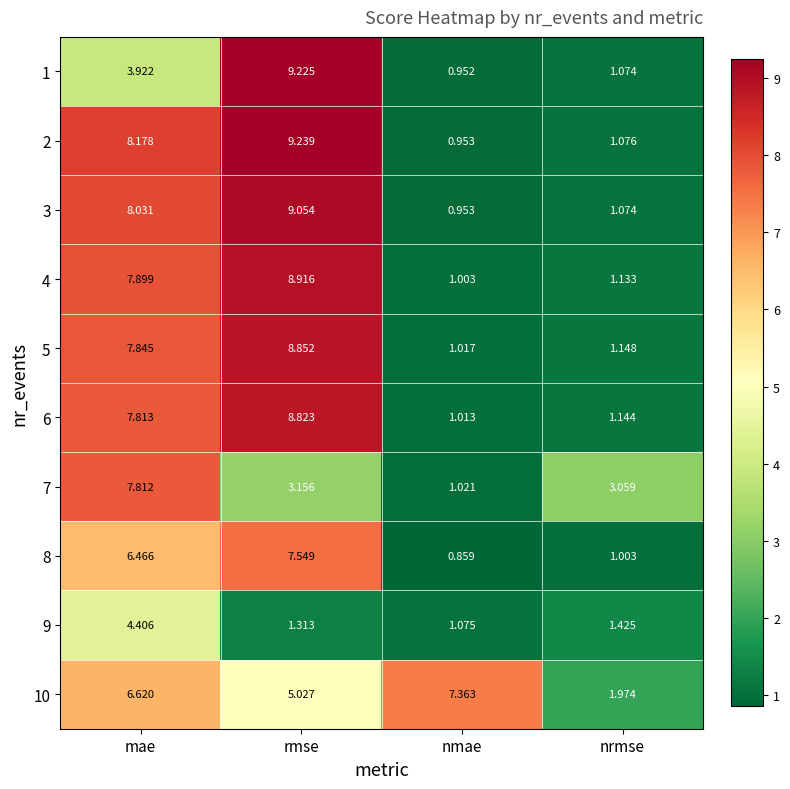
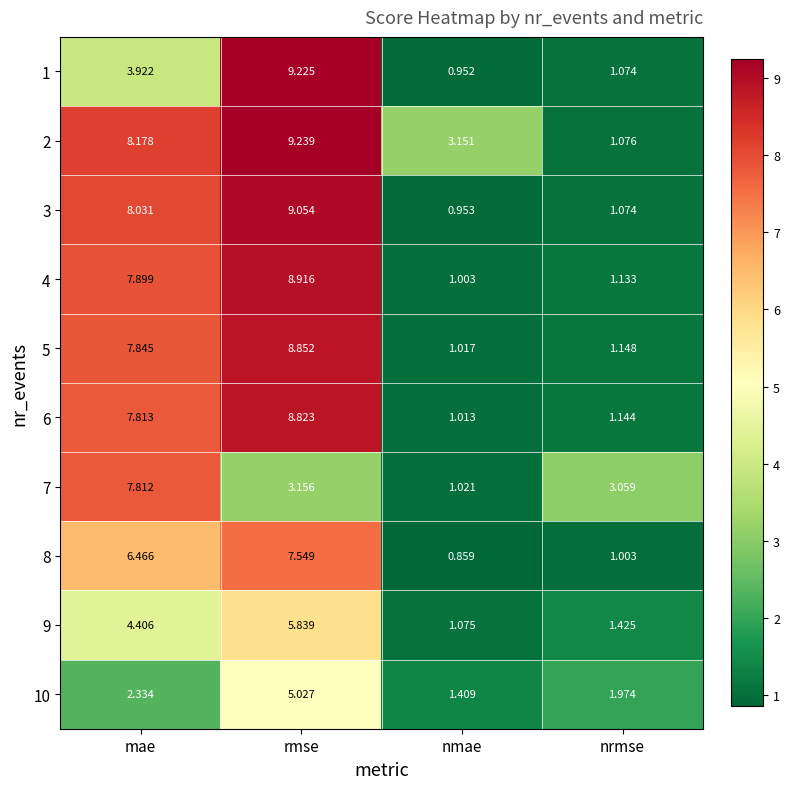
  {
    "1": {
      "mae": 3.922,
      "rmse": 9.225,
      "nmae": 0.952,
      "nrmse": 1.074
    },
    "2": {
      "mae": 8.178,
      "rmse": 9.239,
-     "nmae": 0.953,
+     "nmae": 3.151,
      "nrmse": 1.076
    },
    "3": {
      "mae": 8.031,
      "rmse": 9.054,
      "nmae": 0.953,
      "nrmse": 1.074
    },
    "4": {
      "mae": 7.899,
      "rmse": 8.916,
      "nmae": 1.003,
      "nrmse": 1.133
    },
    "5": {
      "mae": 7.845,
      "rmse": 8.852,
      "nmae": 1.017,
      "nrmse": 1.148
    },
    "6": {
      "mae": 7.813,
      "rmse": 8.823,
      "nmae": 1.013,
      "nrmse": 1.144
    },
    "7": {
      "mae": 7.812,
      "rmse": 3.156,
      "nmae": 1.021,
      "nrmse": 3.059
    },
    "8": {
      "mae": 6.466,
      "rmse": 7.549,
      "nmae": 0.859,
      "nrmse": 1.003
    },
    "9": {
      "mae": 4.406,
-     "rmse": 1.313,
+     "rmse": 5.839,
      "nmae": 1.075,
      "nrmse": 1.425
    },
    "10": {
-     "mae": 6.620,
+     "mae": 2.334,
      "rmse": 5.027,
-     "nmae": 7.363,
+     "nmae": 1.409,
      "nrmse": 1.974
    }
  }
